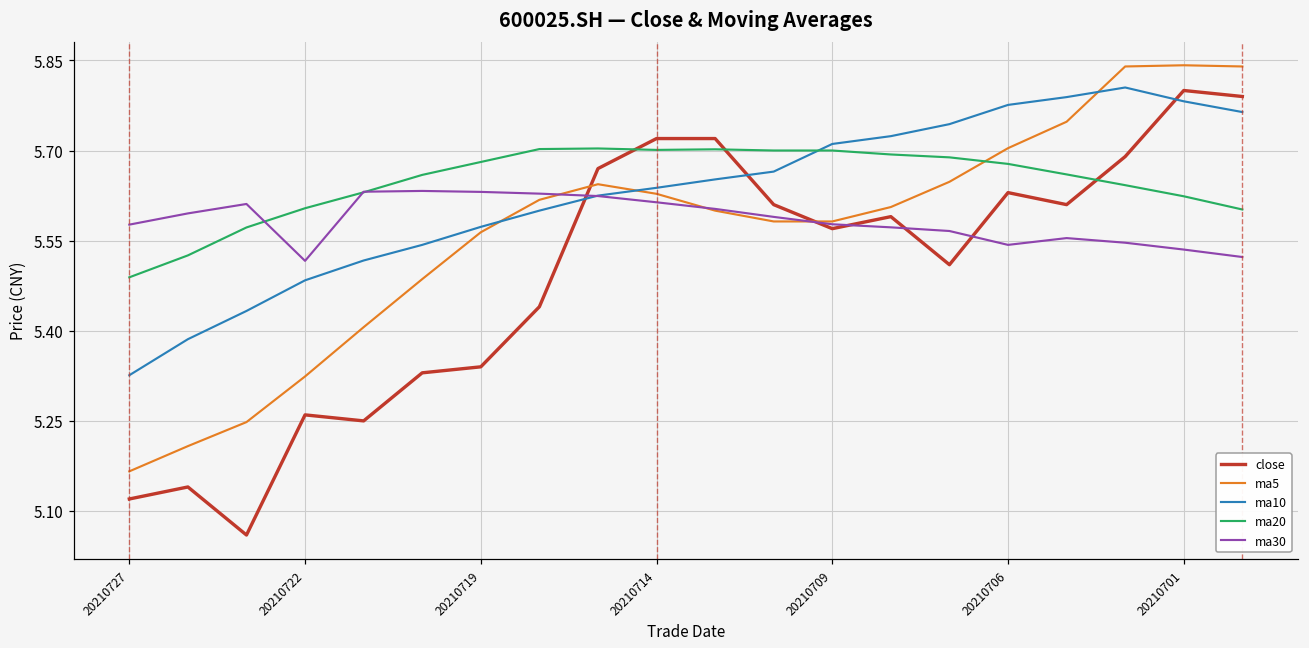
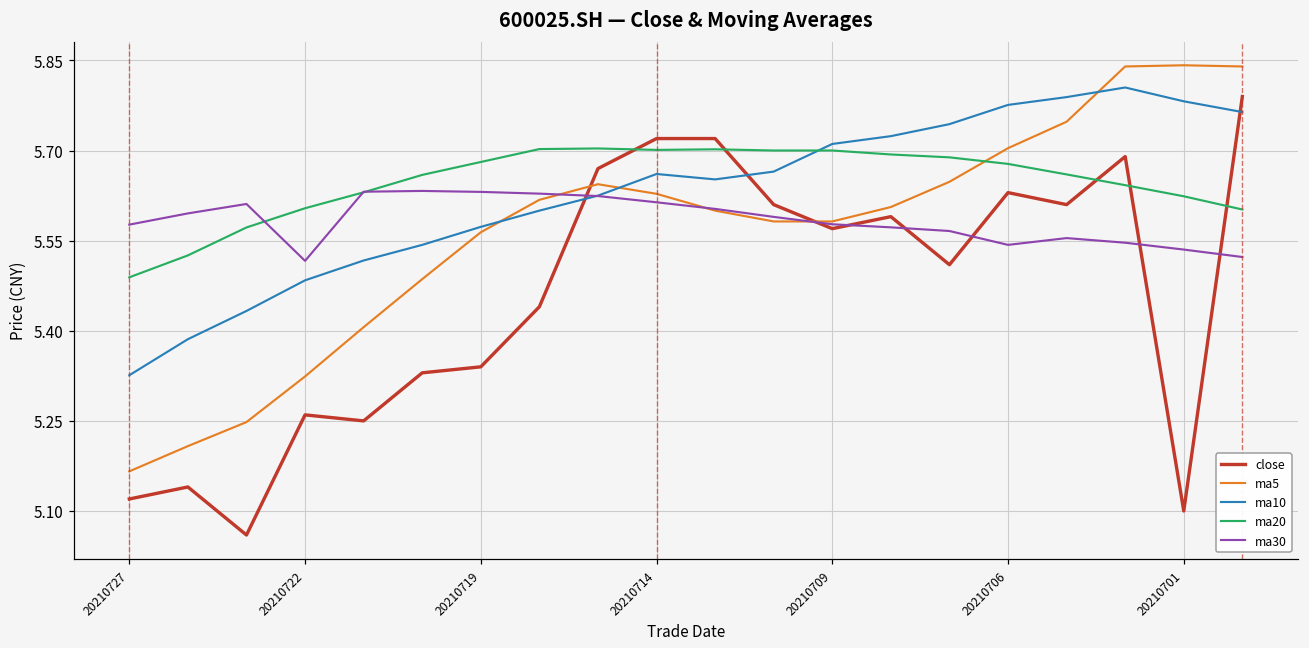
  {
    "close": {
      "20210727": 5.12,
      "20210722": 5.26,
      "20210719": 5.34,
      "20210714": 5.72,
      "20210709": 5.57,
      "20210706": 5.63,
-     "20210701": 5.8
+     "20210701": 5.1
    },
    "ma5": {
      "20210727": 5.17,
      "20210722": 5.32,
      "20210719": 5.56,
      "20210714": 5.63,
      "20210709": 5.58,
      "20210706": 5.70,
      "20210701": 5.84
    },
    "ma10": {
      "20210727": 5.33,
      "20210722": 5.48,
      "20210719": 5.57,
-     "20210714": 5.64,
+     "20210714": 5.66,
      "20210709": 5.71,
      "20210706": 5.78,
      "20210701": 5.78
    },
    "ma20": {
      "20210727": 5.49,
      "20210722": 5.60,
      "20210719": 5.68,
      "20210714": 5.70,
      "20210709": 5.70,
      "20210706": 5.68,
      "20210701": 5.62
    },
    "ma30": {
      "20210727": 5.58,
      "20210722": 5.52,
      "20210719": 5.63,
      "20210714": 5.61,
      "20210709": 5.58,
      "20210706": 5.54,
      "20210701": 5.54
    }
  }
